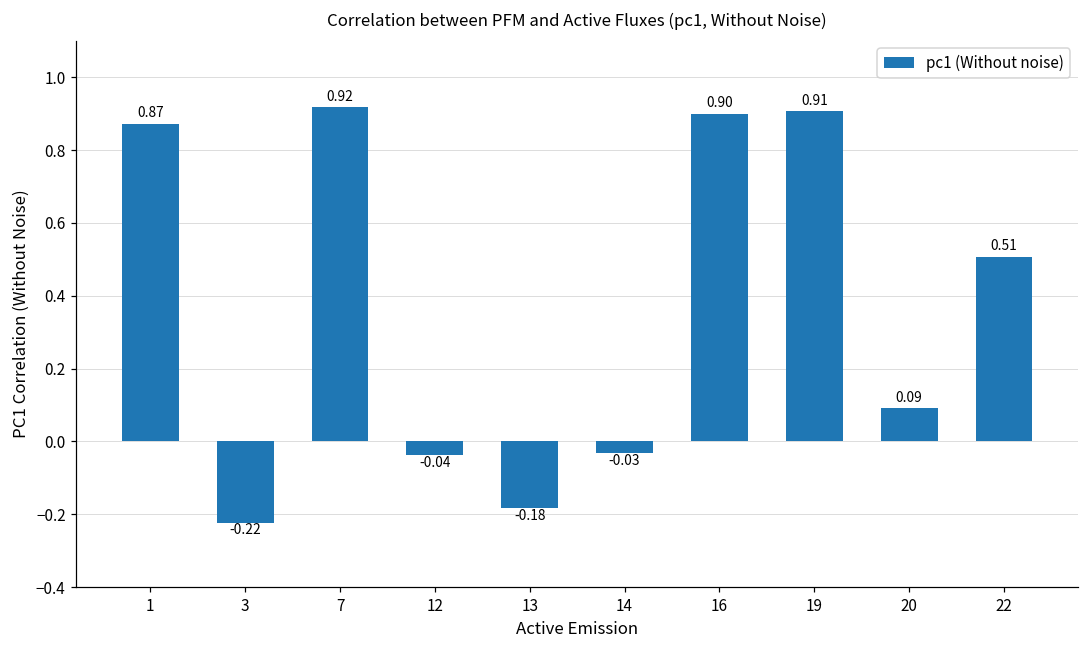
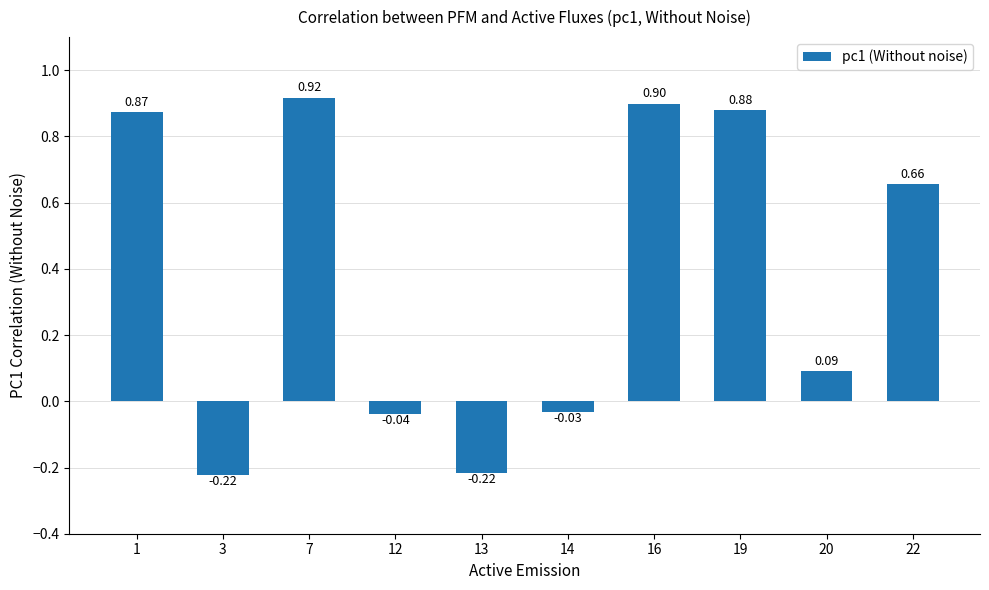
  {
    "1": 0.87,
    "3": -0.22,
    "7": 0.92,
    "12": -0.04,
-   "13": -0.18,
+   "13": -0.22,
    "14": -0.03,
    "16": 0.90,
-   "19": 0.91,
+   "19": 0.88,
    "20": 0.09,
-   "22": 0.51
+   "22": 0.66
  }
